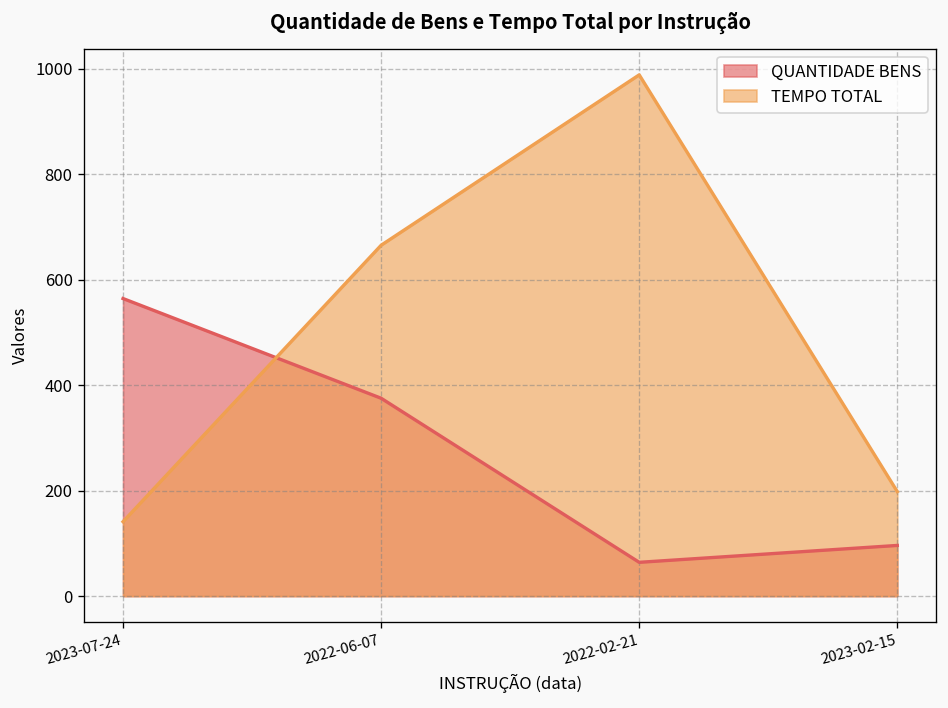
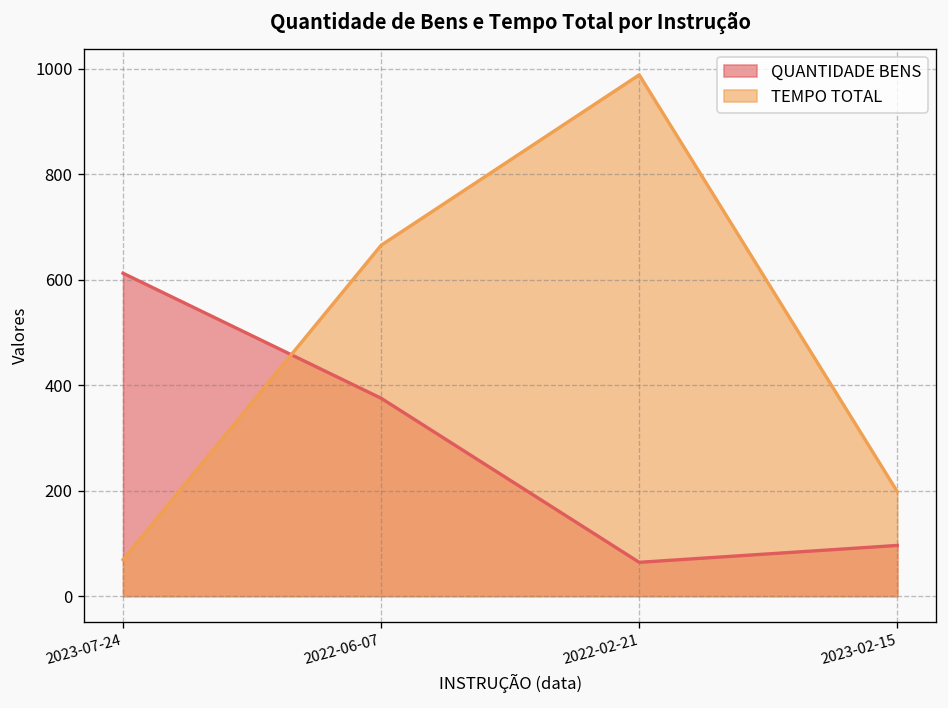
  {
    "QUANTIDADE BENS": {
-     "2023-07-24": 560,
+     "2023-07-24": 610,
      "2022-06-07": 380,
      "2022-02-21": 60,
      "2023-02-15": 100
    },
    "TEMPO TOTAL": {
-     "2023-07-24": 140,
+     "2023-07-24": 70,
      "2022-06-07": 670,
      "2022-02-21": 990,
      "2023-02-15": 200
    }
  }
